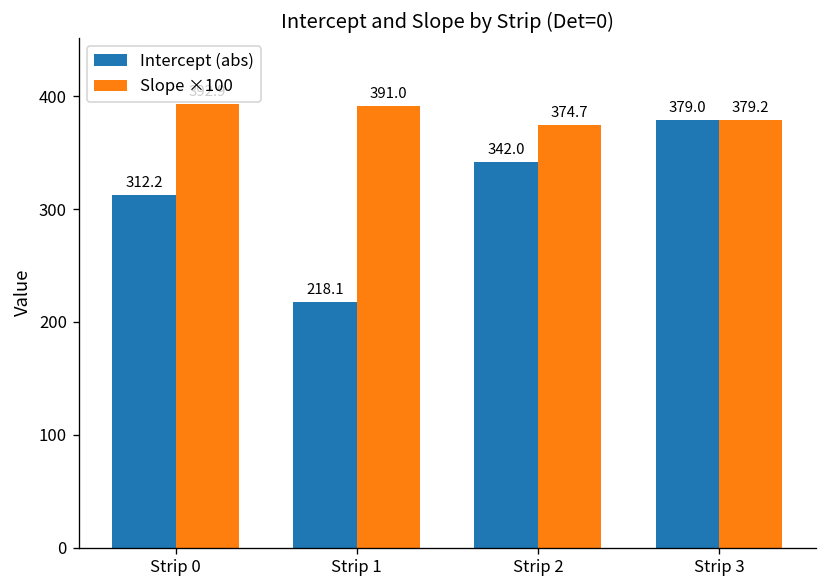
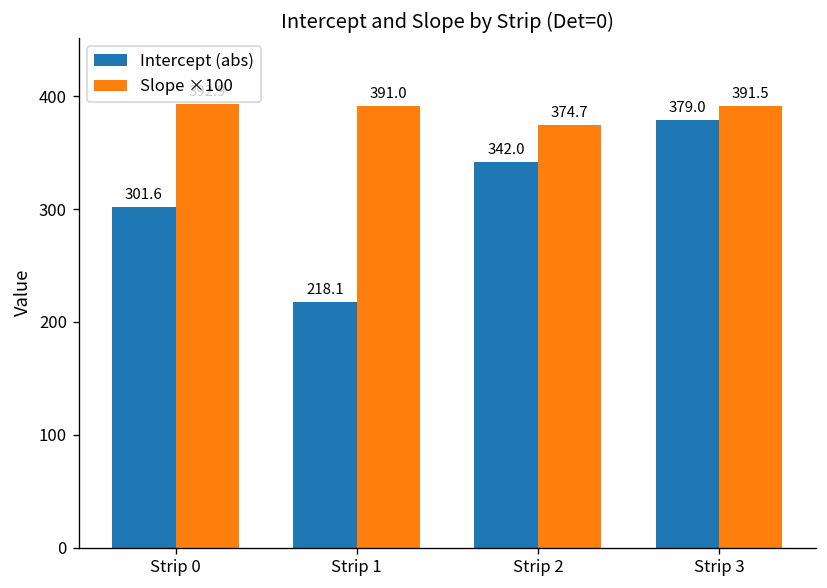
  {
    "Intercept (abs)": {
-     "Strip 0": 312.2,
+     "Strip 0": 301.6,
      "Strip 1": 218.1,
      "Strip 2": 342.0,
      "Strip 3": 379.0
    },
    "Slope ×100": {
      "Strip 1": 391.0,
      "Strip 2": 374.7,
-     "Strip 3": 379.2
+     "Strip 3": 391.5
    }
  }
